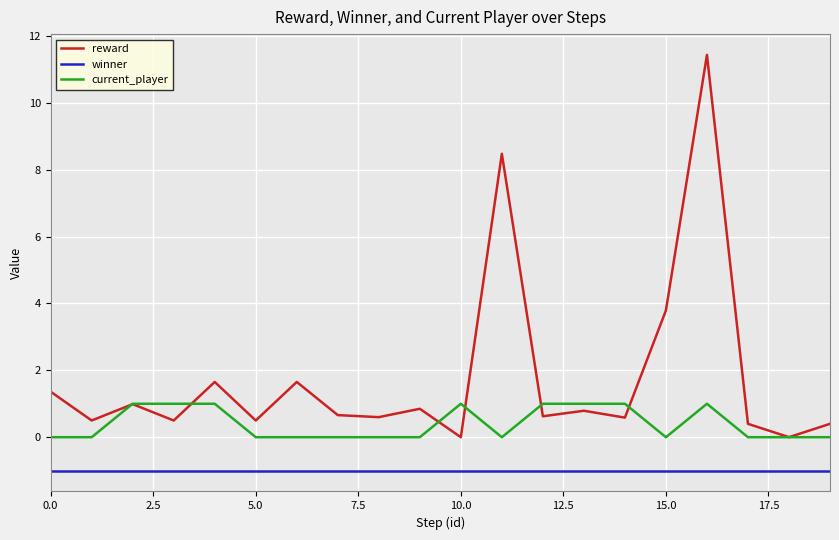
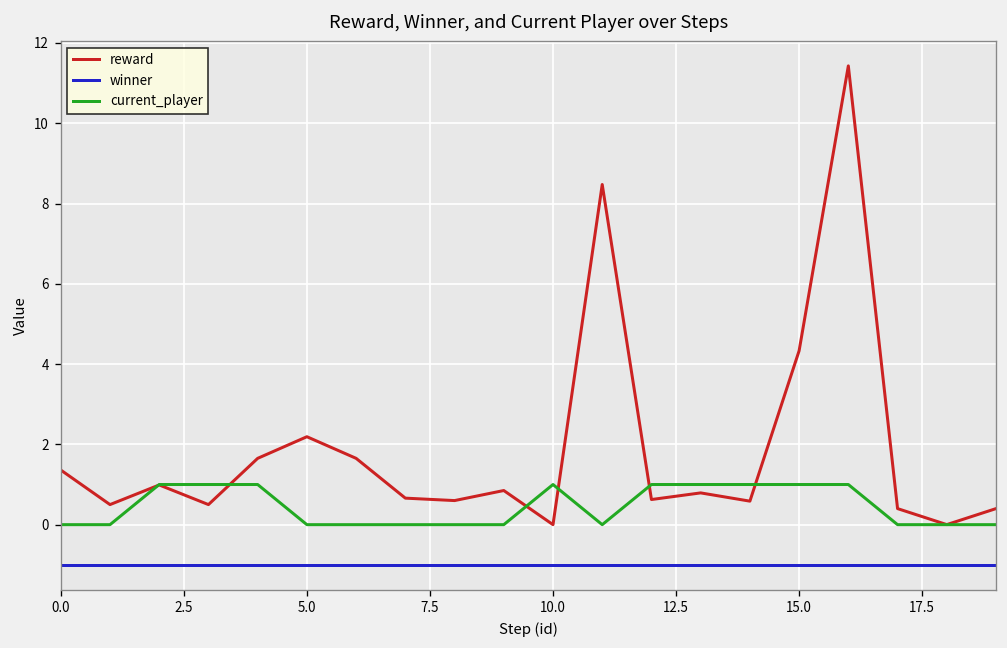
  {
    "reward": {
      "0.0": 1.4,
-     "5.0": 0.5,
+     "5.0": 2.2,
      "10.0": 0.0,
-     "15.0": 3.8
+     "15.0": 4.3
    },
    "winner": {
      "0.0": -1.0,
      "5.0": -1.0,
      "10.0": -1.0,
      "15.0": -1.0
    },
    "current_player": {
      "0.0": 0,
      "5.0": 0,
      "10.0": 1,
-     "15.0": 0
+     "15.0": 1
    }
  }
